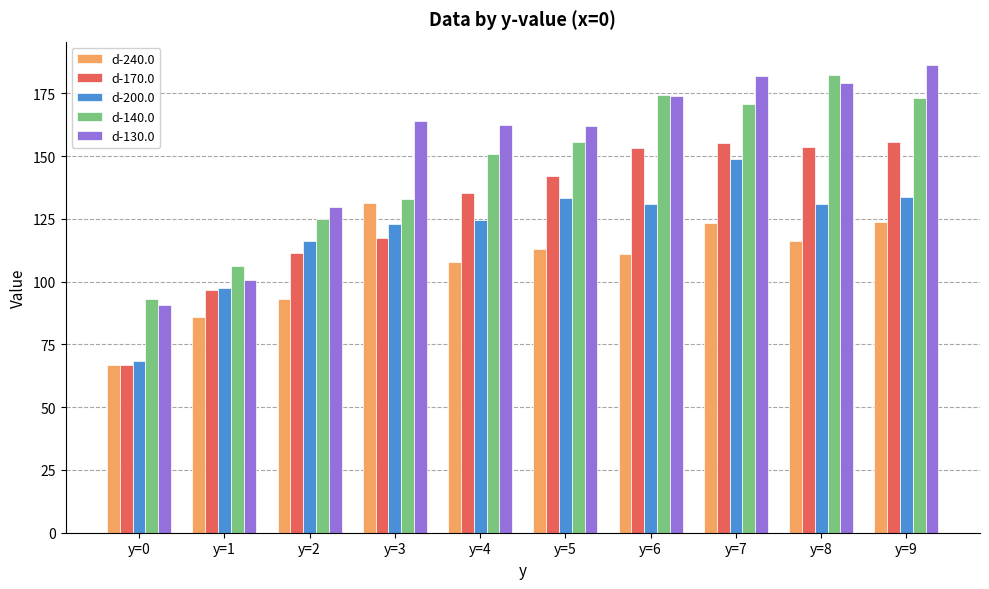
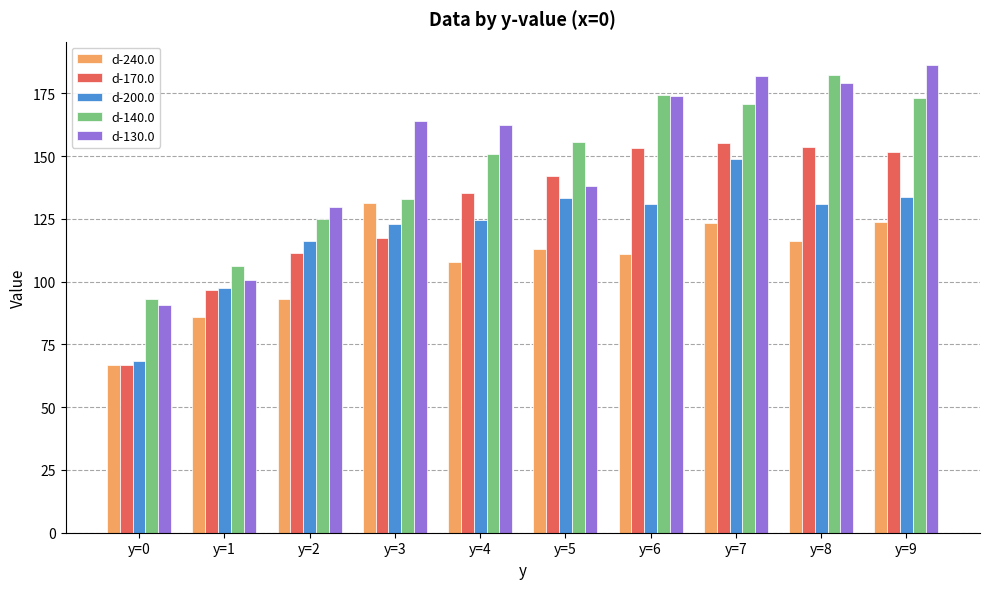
  {
    "d-240.0": {
      "y=0": 67,
      "y=1": 86,
      "y=2": 93,
      "y=3": 131,
      "y=4": 108,
      "y=5": 113,
      "y=6": 111,
      "y=7": 123,
      "y=8": 116,
      "y=9": 124
    },
    "d-170.0": {
      "y=0": 67,
      "y=1": 96,
      "y=2": 111,
      "y=3": 118,
      "y=4": 135,
      "y=5": 142,
      "y=6": 153,
      "y=7": 155,
      "y=8": 154,
-     "y=9": 156
+     "y=9": 152
    },
    "d-200.0": {
      "y=0": 68,
      "y=1": 97,
      "y=2": 116,
      "y=3": 123,
      "y=4": 124,
      "y=5": 133,
      "y=6": 131,
      "y=7": 149,
      "y=8": 131,
      "y=9": 134
    },
    "d-140.0": {
      "y=0": 93,
      "y=1": 106,
      "y=2": 125,
      "y=3": 133,
      "y=4": 151,
      "y=5": 156,
      "y=6": 174,
      "y=7": 171,
      "y=8": 182,
      "y=9": 173
    },
    "d-130.0": {
      "y=0": 91,
      "y=1": 101,
      "y=2": 130,
      "y=3": 164,
      "y=4": 162,
-     "y=5": 162,
+     "y=5": 138,
      "y=6": 174,
      "y=7": 182,
      "y=8": 179,
      "y=9": 186
    }
  }
